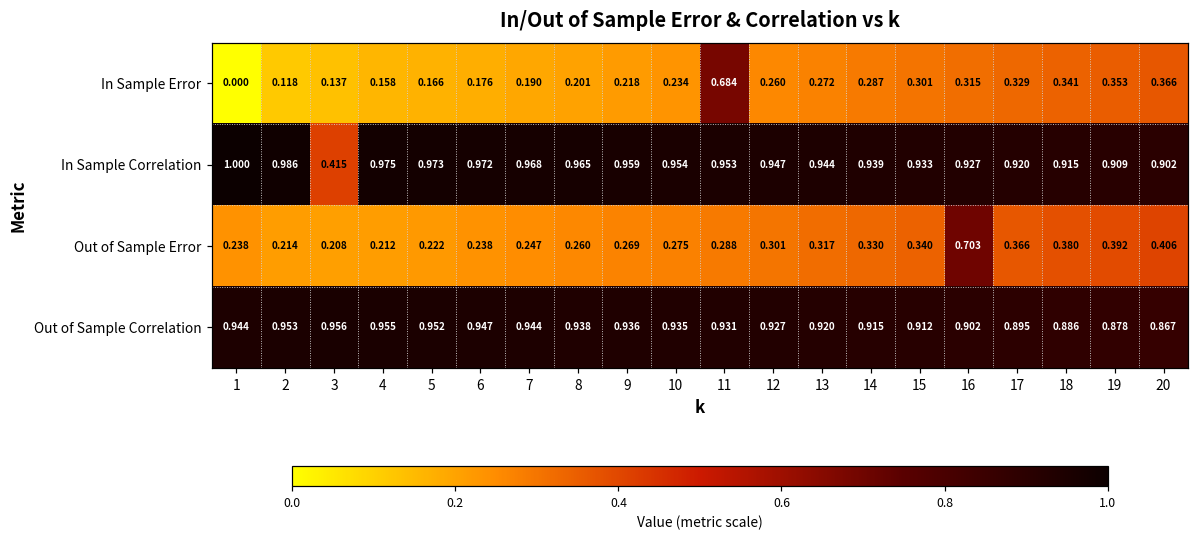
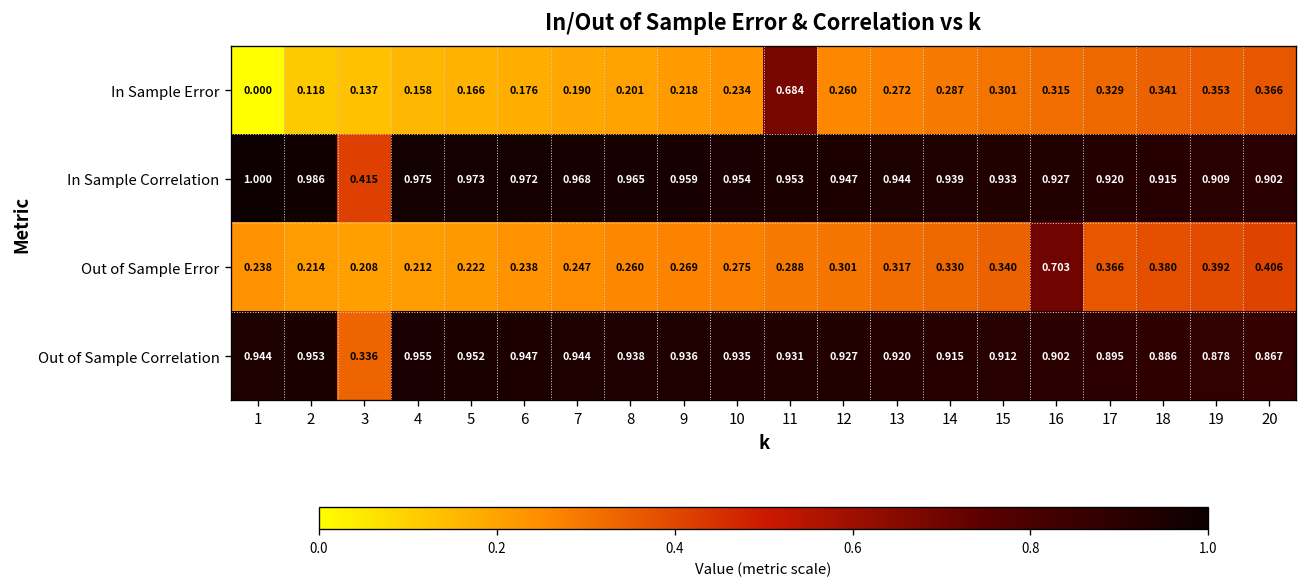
  {
    "In Sample Error": {
      "1": 0.000,
      "2": 0.118,
      "3": 0.137,
      "4": 0.158,
      "5": 0.166,
      "6": 0.176,
      "7": 0.190,
      "8": 0.201,
      "9": 0.218,
      "10": 0.234,
      "11": 0.684,
      "12": 0.260,
      "13": 0.272,
      "14": 0.287,
      "15": 0.301,
      "16": 0.315,
      "17": 0.329,
      "18": 0.341,
      "19": 0.353,
      "20": 0.366
    },
    "In Sample Correlation": {
      "1": 1.000,
      "2": 0.986,
      "3": 0.415,
      "4": 0.975,
      "5": 0.973,
      "6": 0.972,
      "7": 0.968,
      "8": 0.965,
      "9": 0.959,
      "10": 0.954,
      "11": 0.953,
      "12": 0.947,
      "13": 0.944,
      "14": 0.939,
      "15": 0.933,
      "16": 0.927,
      "17": 0.920,
      "18": 0.915,
      "19": 0.909,
      "20": 0.902
    },
    "Out of Sample Error": {
      "1": 0.238,
      "2": 0.214,
      "3": 0.208,
      "4": 0.212,
      "5": 0.222,
      "6": 0.238,
      "7": 0.247,
      "8": 0.260,
      "9": 0.269,
      "10": 0.275,
      "11": 0.288,
      "12": 0.301,
      "13": 0.317,
      "14": 0.330,
      "15": 0.340,
      "16": 0.703,
      "17": 0.366,
      "18": 0.380,
      "19": 0.392,
      "20": 0.406
    },
    "Out of Sample Correlation": {
      "1": 0.944,
      "2": 0.953,
-     "3": 0.956,
+     "3": 0.336,
      "4": 0.955,
      "5": 0.952,
      "6": 0.947,
      "7": 0.944,
      "8": 0.938,
      "9": 0.936,
      "10": 0.935,
      "11": 0.931,
      "12": 0.927,
      "13": 0.920,
      "14": 0.915,
      "15": 0.912,
      "16": 0.902,
      "17": 0.895,
      "18": 0.886,
      "19": 0.878,
      "20": 0.867
    }
  }
